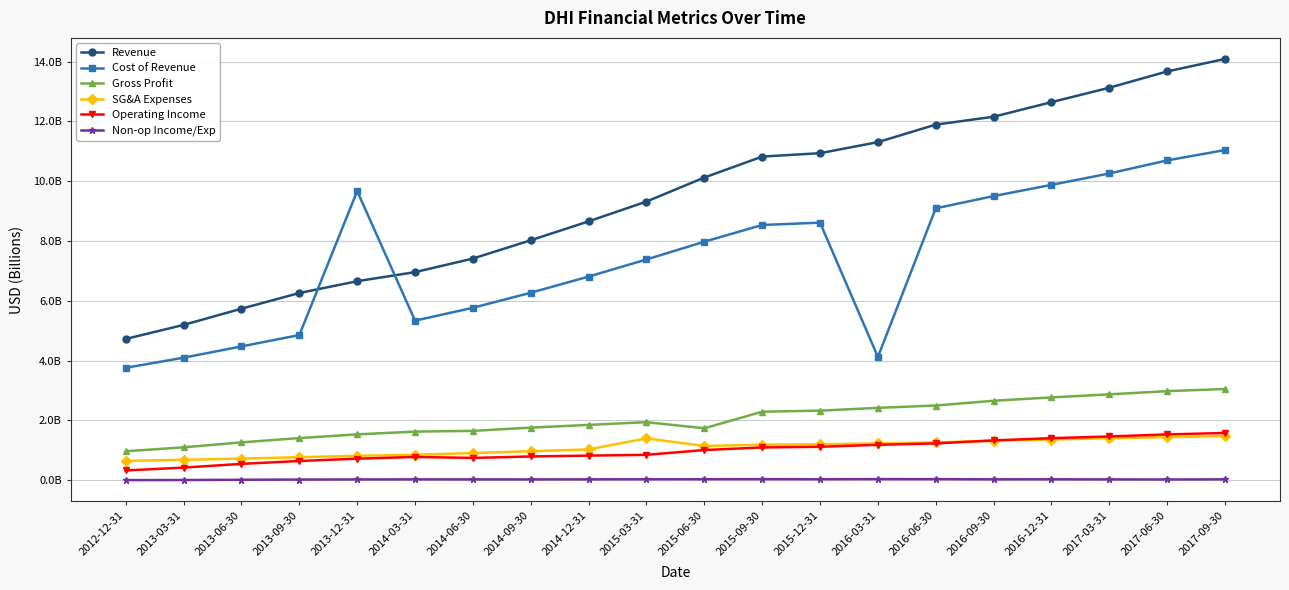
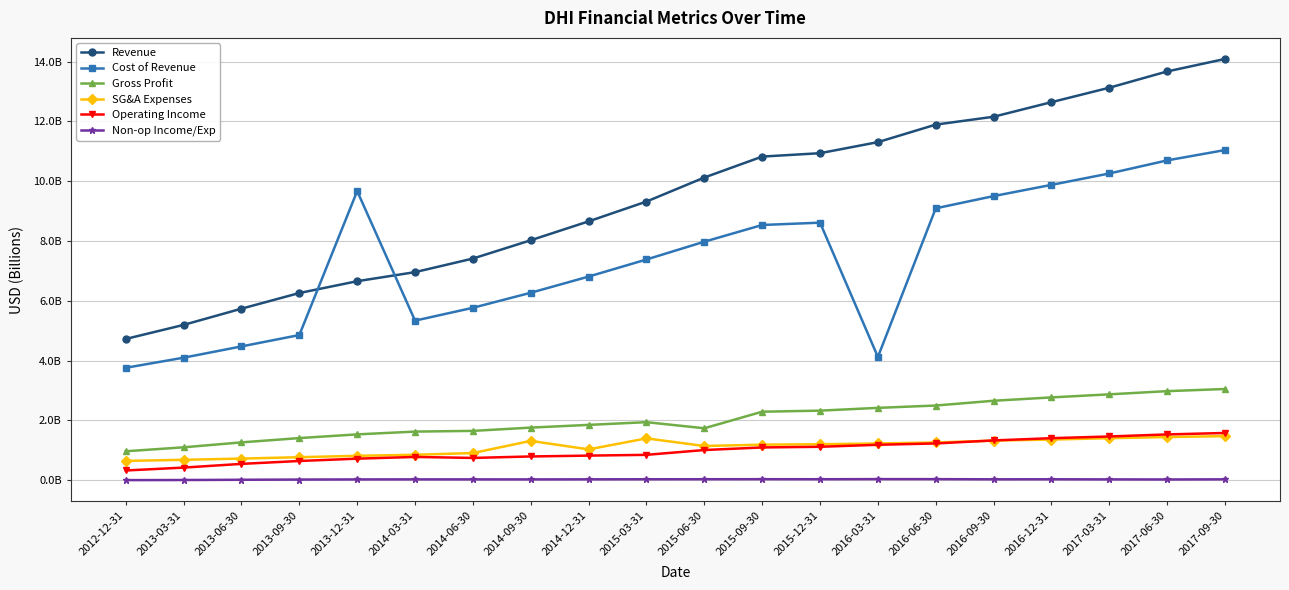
  {
    "Revenue": {
      "2012-12-31": 4700000000,
      "2013-03-31": 5200000000,
      "2013-06-30": 5700000000,
      "2013-09-30": 6300000000,
      "2013-12-31": 6700000000,
      "2014-03-31": 7000000000,
      "2014-06-30": 7400000000,
      "2014-09-30": 8000000000,
      "2014-12-31": 8700000000,
      "2015-03-31": 9300000000,
      "2015-06-30": 10100000000,
      "2015-09-30": 10800000000,
      "2015-12-31": 10900000000,
      "2016-03-31": 11300000000,
      "2016-06-30": 11900000000,
      "2016-09-30": 12200000000,
      "2016-12-31": 12600000000,
      "2017-03-31": 13100000000,
      "2017-06-30": 13700000000,
      "2017-09-30": 14100000000
    },
    "Cost of Revenue": {
      "2012-12-31": 3800000000,
      "2013-03-31": 4100000000,
      "2013-06-30": 4500000000,
      "2013-09-30": 4900000000,
      "2013-12-31": 9700000000,
      "2014-03-31": 5300000000,
      "2014-06-30": 5800000000,
      "2014-09-30": 6300000000,
      "2014-12-31": 6800000000,
      "2015-03-31": 7400000000,
      "2015-06-30": 8000000000,
      "2015-09-30": 8500000000,
      "2015-12-31": 8600000000,
      "2016-03-31": 4100000000,
      "2016-06-30": 9100000000,
      "2016-09-30": 9500000000,
      "2016-12-31": 9900000000,
      "2017-03-31": 10300000000,
      "2017-06-30": 10700000000,
      "2017-09-30": 11000000000
    },
    "Gross Profit": {
      "2012-12-31": 1000000000,
      "2013-03-31": 1100000000,
      "2013-06-30": 1300000000,
      "2013-09-30": 1400000000,
      "2013-12-31": 1500000000,
      "2014-03-31": 1600000000,
      "2014-06-30": 1600000000,
      "2014-09-30": 1800000000,
      "2014-12-31": 1800000000,
      "2015-03-31": 1900000000,
      "2015-06-30": 1700000000,
      "2015-09-30": 2300000000,
      "2015-12-31": 2300000000,
      "2016-03-31": 2400000000,
      "2016-06-30": 2500000000,
      "2016-09-30": 2700000000,
      "2016-12-31": 2800000000,
      "2017-03-31": 2900000000,
      "2017-06-30": 3000000000,
      "2017-09-30": 3000000000
    },
    "SG&A Expenses": {
      "2012-12-31": 600000000,
      "2013-03-31": 700000000,
      "2013-06-30": 700000000,
      "2013-09-30": 800000000,
      "2013-12-31": 800000000,
      "2014-06-30": 900000000,
-     "2014-09-30": 1000000000,
+     "2014-09-30": 1300000000,
      "2014-12-31": 1000000000,
      "2015-03-31": 1400000000,
      "2015-06-30": 1100000000,
      "2015-09-30": 1200000000,
      "2015-12-31": 1200000000,
      "2017-06-30": 1400000000,
      "2017-09-30": 1500000000
    },
    "Operating Income": {
      "2012-12-31": 300000000,
      "2013-03-31": 400000000,
      "2013-06-30": 500000000,
      "2013-09-30": 600000000,
      "2013-12-31": 700000000,
      "2014-06-30": 700000000,
      "2014-09-30": 800000000,
      "2014-12-31": 800000000,
      "2015-03-31": 800000000,
      "2015-06-30": 1000000000,
      "2015-09-30": 1100000000,
      "2015-12-31": 1100000000,
      "2017-06-30": 1500000000,
      "2017-09-30": 1600000000
    },
    "Non-op Income/Exp": {
      "2012-12-31": 0,
      "2013-03-31": 0,
      "2013-06-30": 0,
      "2013-09-30": 0,
      "2013-12-31": 0,
      "2014-03-31": 0,
      "2014-06-30": 0,
      "2014-09-30": 0,
      "2014-12-31": 0,
      "2015-03-31": 0,
      "2015-06-30": 0,
      "2015-09-30": 0,
      "2015-12-31": 0,
      "2016-03-31": 0,
      "2016-06-30": 0,
      "2016-09-30": 0,
      "2016-12-31": 0,
      "2017-03-31": 0,
      "2017-06-30": 0,
      "2017-09-30": 0
    }
  }
